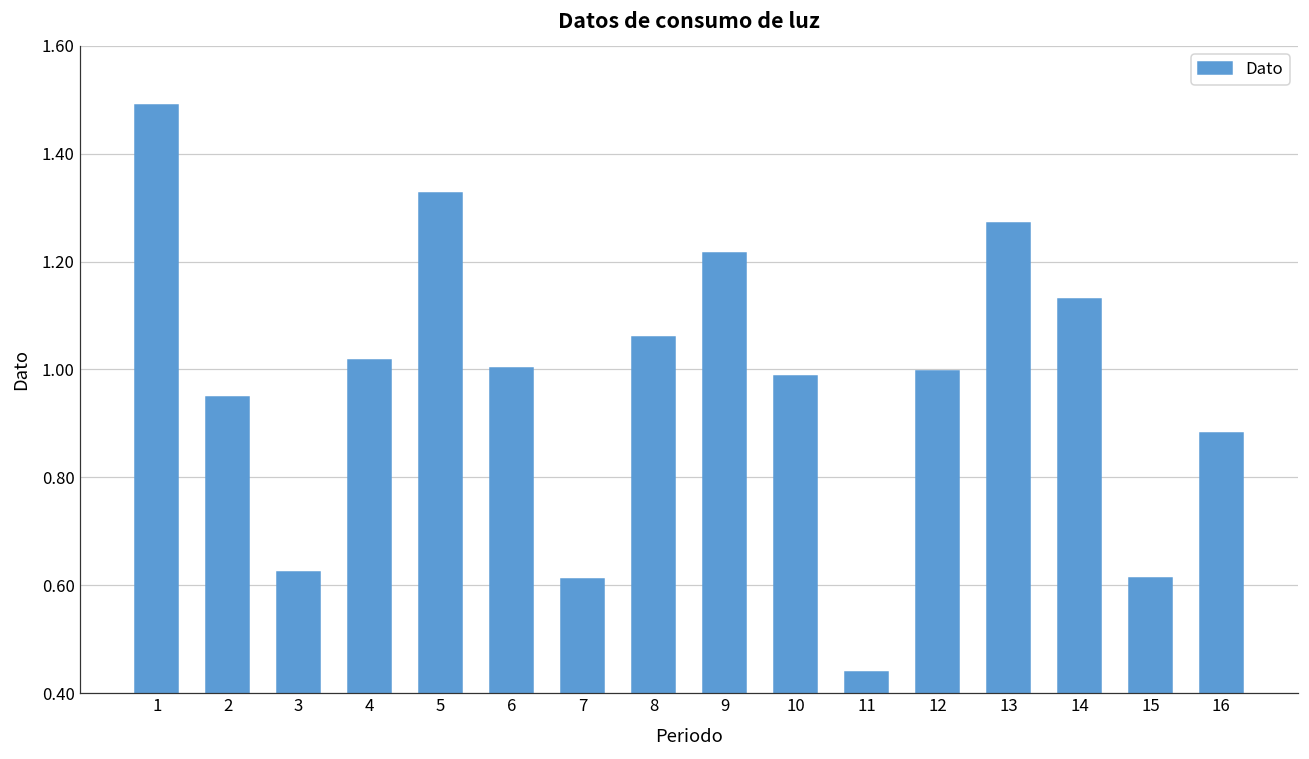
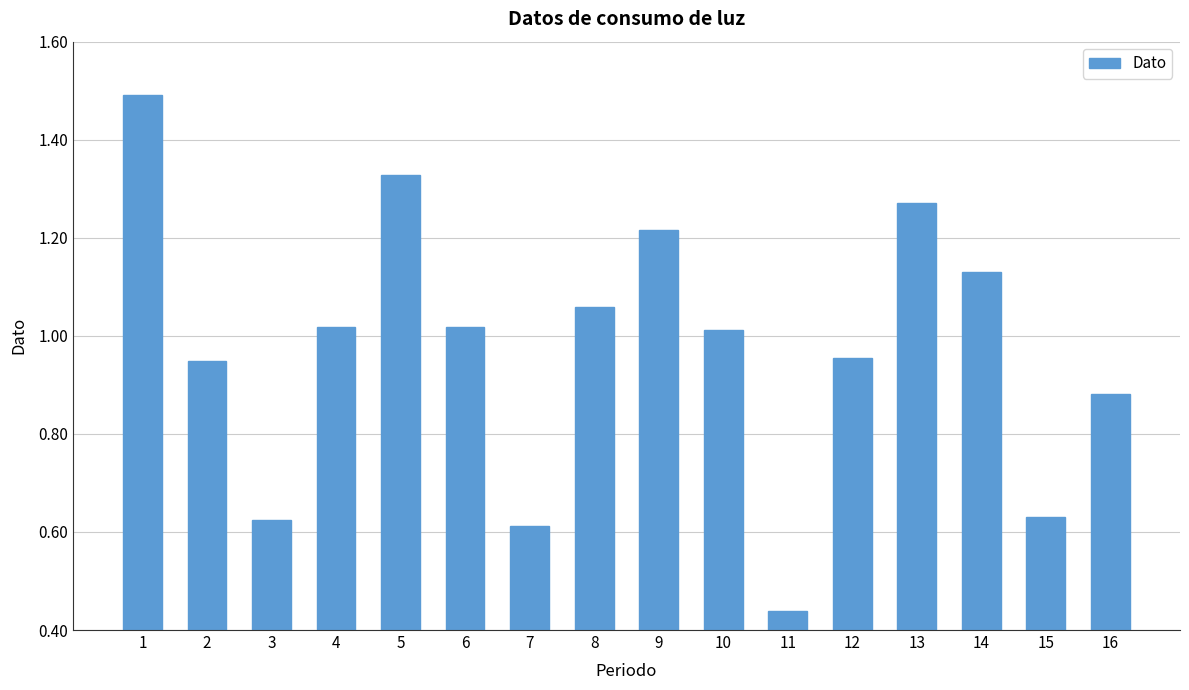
  {
    "1": 1.49,
    "2": 0.95,
    "3": 0.62,
    "4": 1.02,
    "5": 1.33,
-   "6": 1.00,
+   "6": 1.02,
    "7": 0.61,
    "8": 1.06,
    "9": 1.22,
-   "10": 0.99,
+   "10": 1.01,
    "11": 0.44,
-   "12": 1.00,
+   "12": 0.95,
    "13": 1.27,
    "14": 1.13,
-   "15": 0.61,
+   "15": 0.63,
    "16": 0.88
  }
